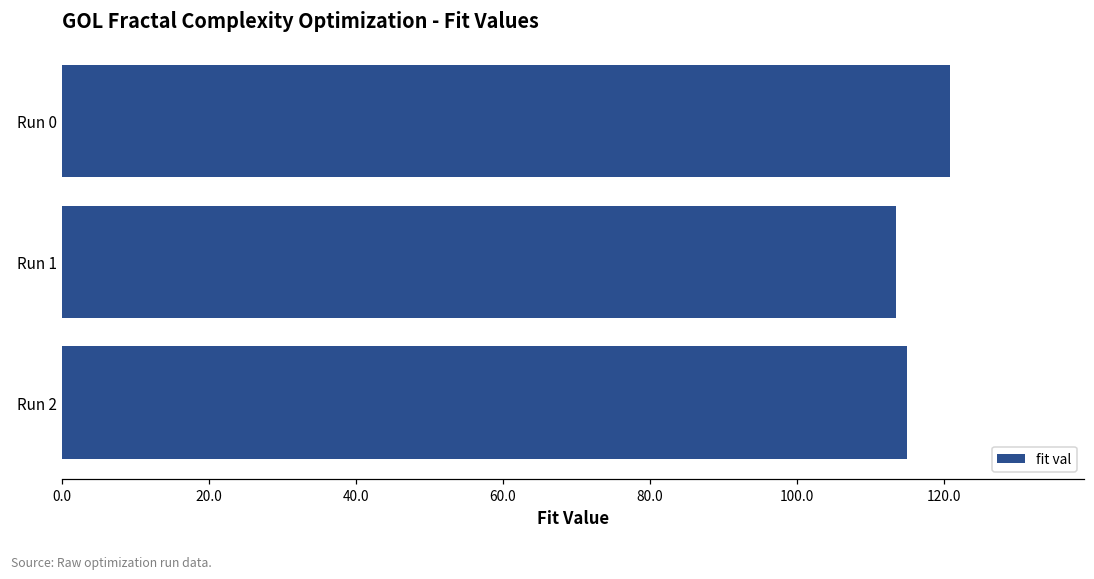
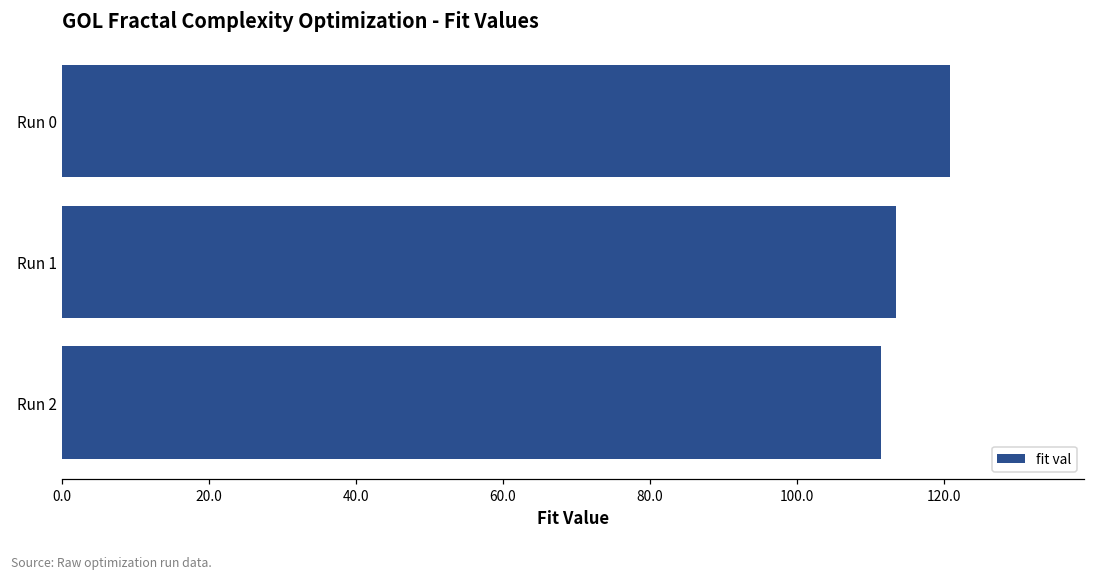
  {
    "Run 0": 121,
    "Run 1": 113,
-   "Run 2": 115
+   "Run 2": 111
  }
